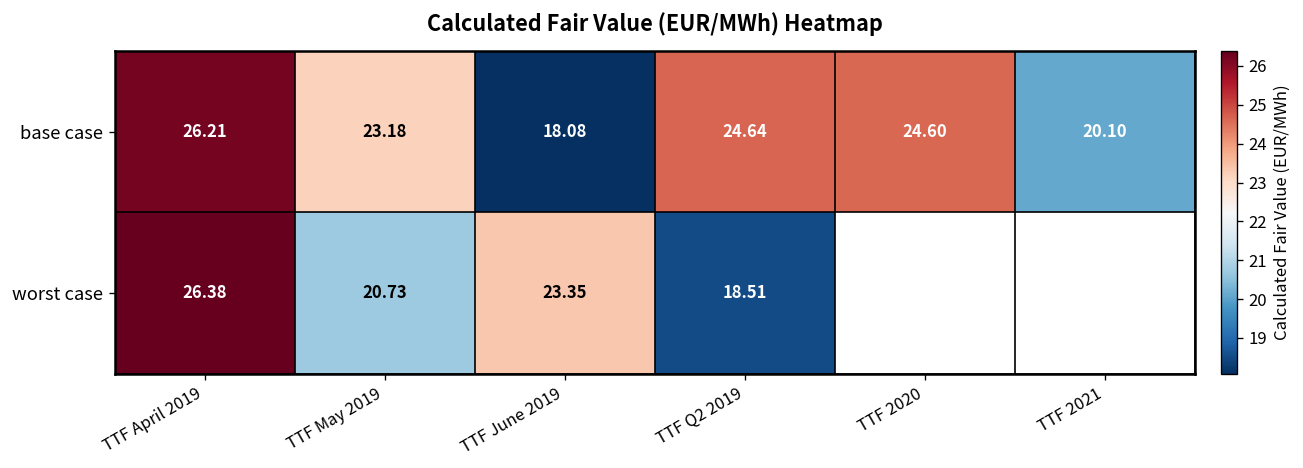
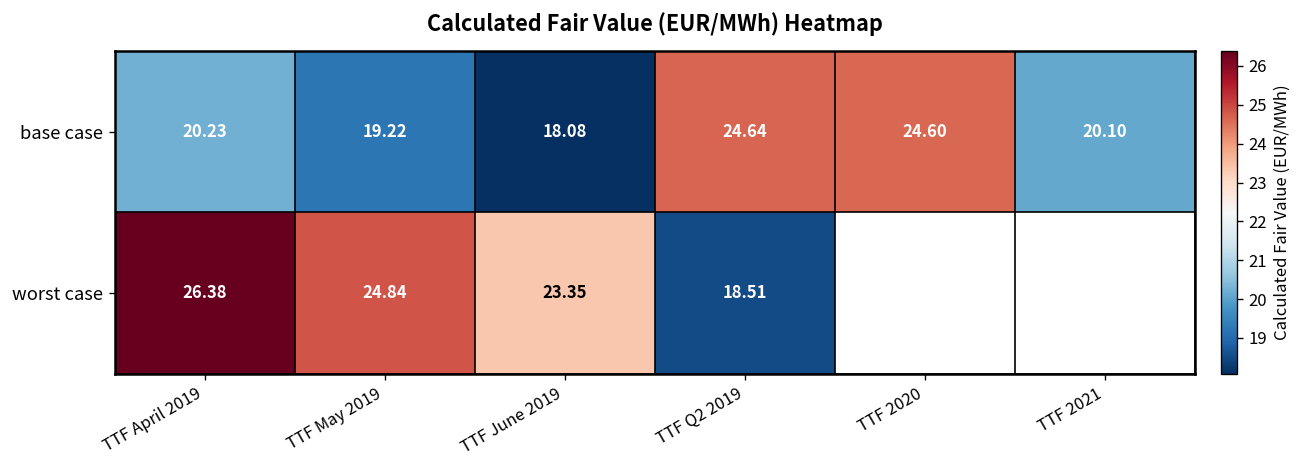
  {
    "base case": {
-     "TTF April 2019": 26.21,
-     "TTF May 2019": 23.18,
+     "TTF April 2019": 20.23,
+     "TTF May 2019": 19.22,
      "TTF June 2019": 18.08,
      "TTF Q2 2019": 24.64,
      "TTF 2020": 24.60,
      "TTF 2021": 20.10
    },
    "worst case": {
      "TTF April 2019": 26.38,
-     "TTF May 2019": 20.73,
+     "TTF May 2019": 24.84,
      "TTF June 2019": 23.35,
      "TTF Q2 2019": 18.51
    }
  }
